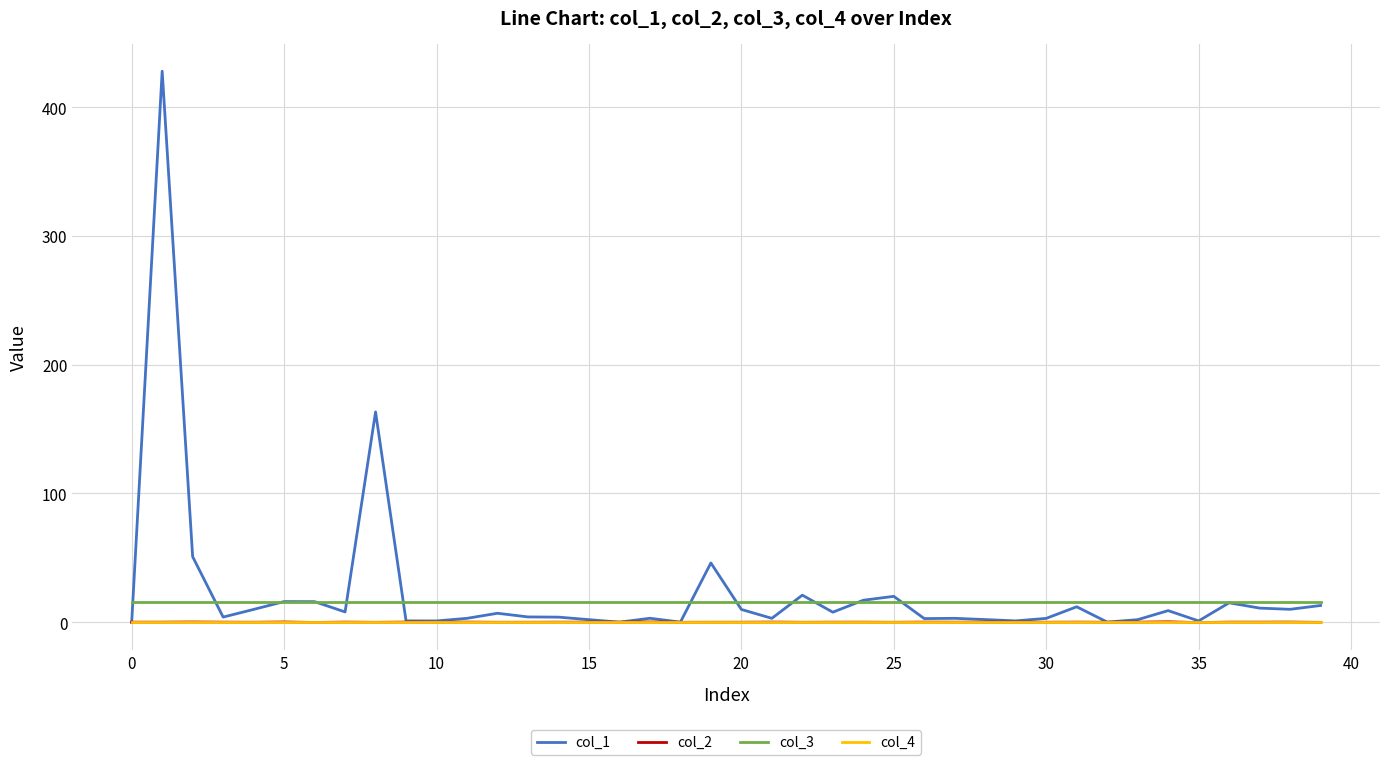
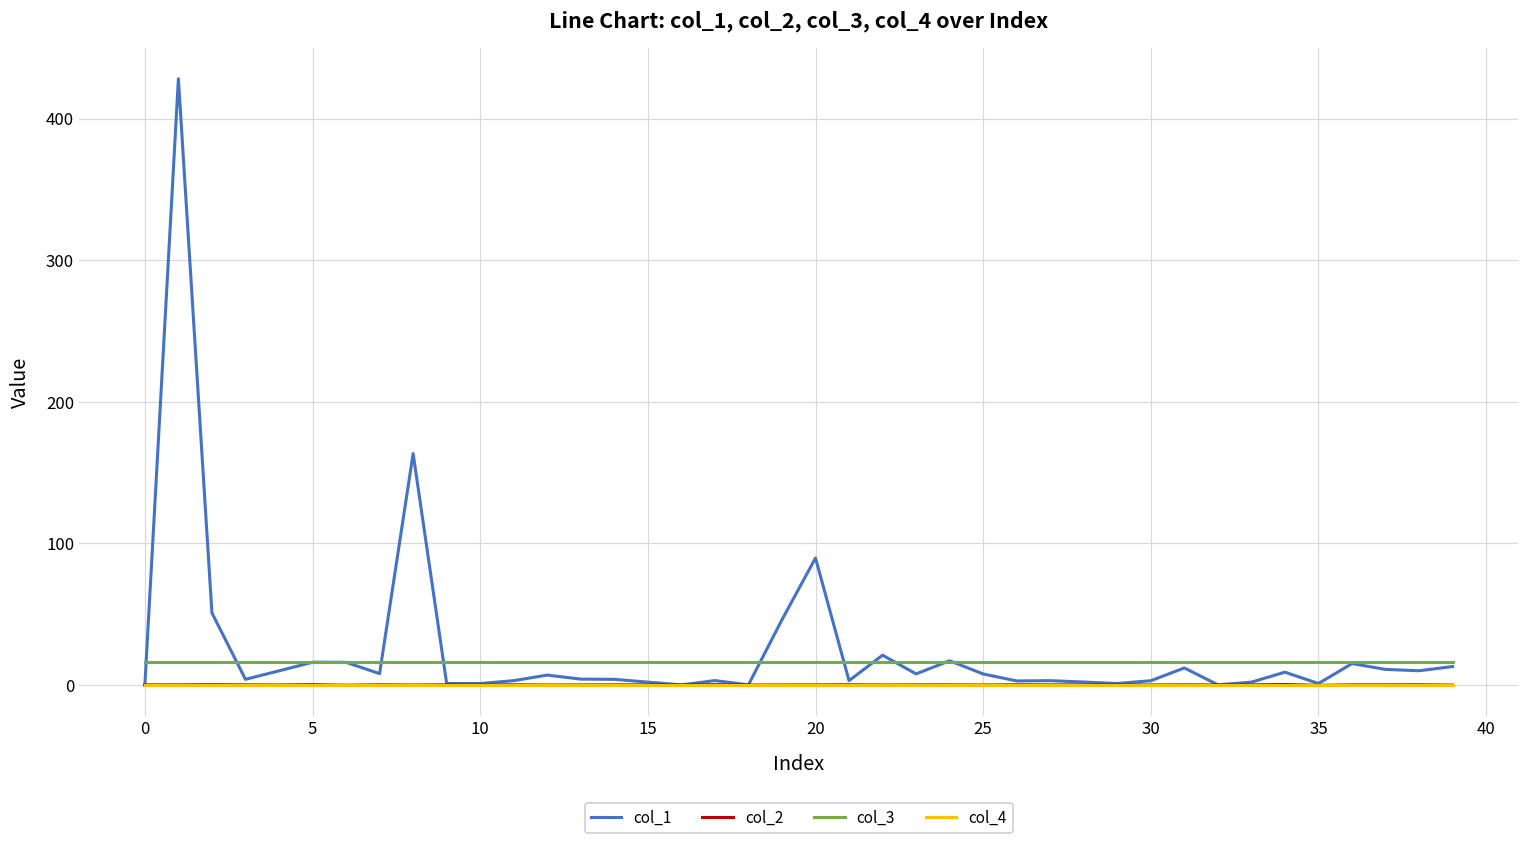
  {
    "col_1": {
-     "20": 10,
-     "25": 20,
+     "20": 90,
+     "25": 8,
      "30": 3
    },
    "col_4": {
      "5": 0,
      "20": 0,
      "25": 0,
      "30": 0
    },
    "col_3": {
      "0": 16,
      "10": 16,
      "15": 16,
      "20": 16,
      "25": 16,
      "30": 16,
      "35": 16
    }
  }
